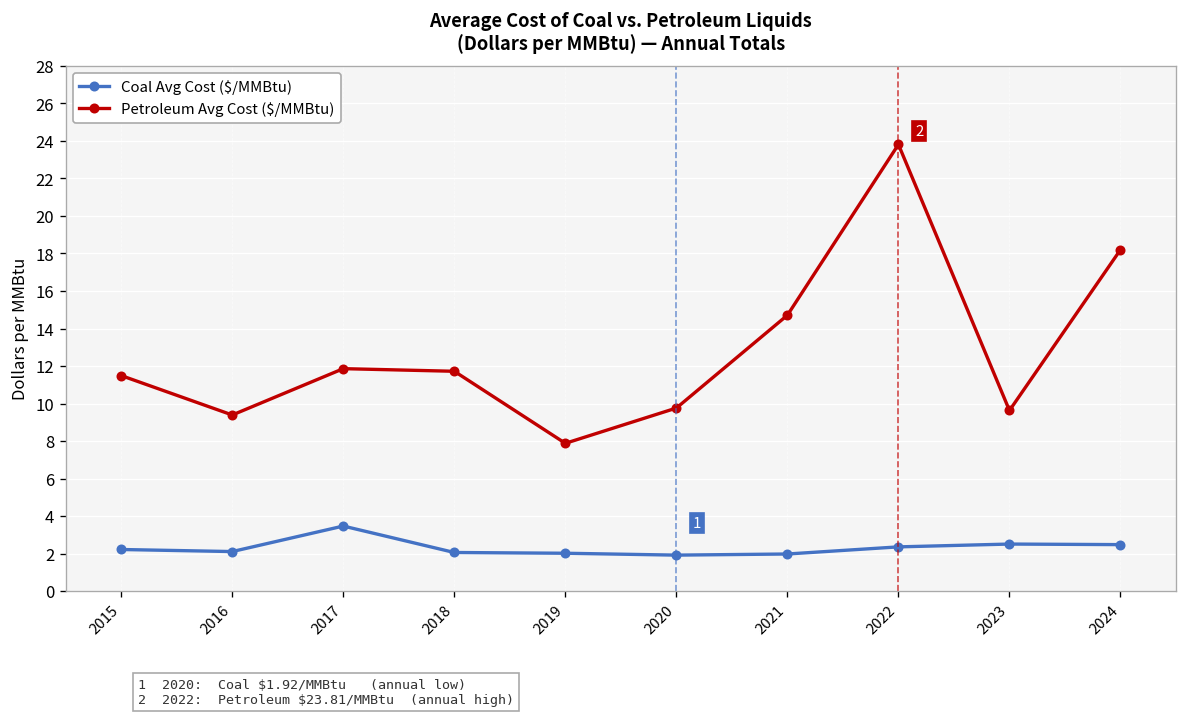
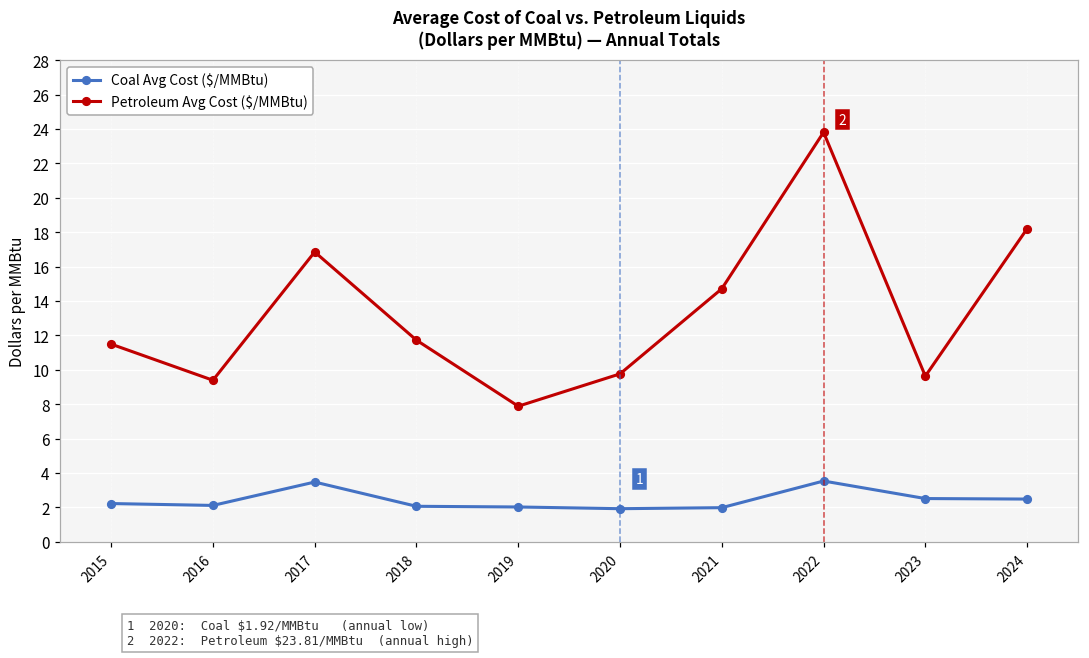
  {
    "Coal Avg Cost ($/MMBtu)": {
      "2015": 2.2,
      "2016": 2.1,
      "2017": 3.5,
      "2018": 2.1,
      "2019": 2.0,
      "2021": 2.0,
-     "2022": 2.4,
+     "2022": 3.5,
      "2023": 2.5,
      "2024": 2.5
    },
    "Petroleum Avg Cost ($/MMBtu)": {
      "2015": 11.5,
      "2016": 9.4,
-     "2017": 11.9,
+     "2017": 16.9,
      "2018": 11.7,
      "2019": 7.9,
      "2020": 9.8,
      "2021": 14.7,
      "2023": 9.6,
      "2024": 18.2
    }
  }
